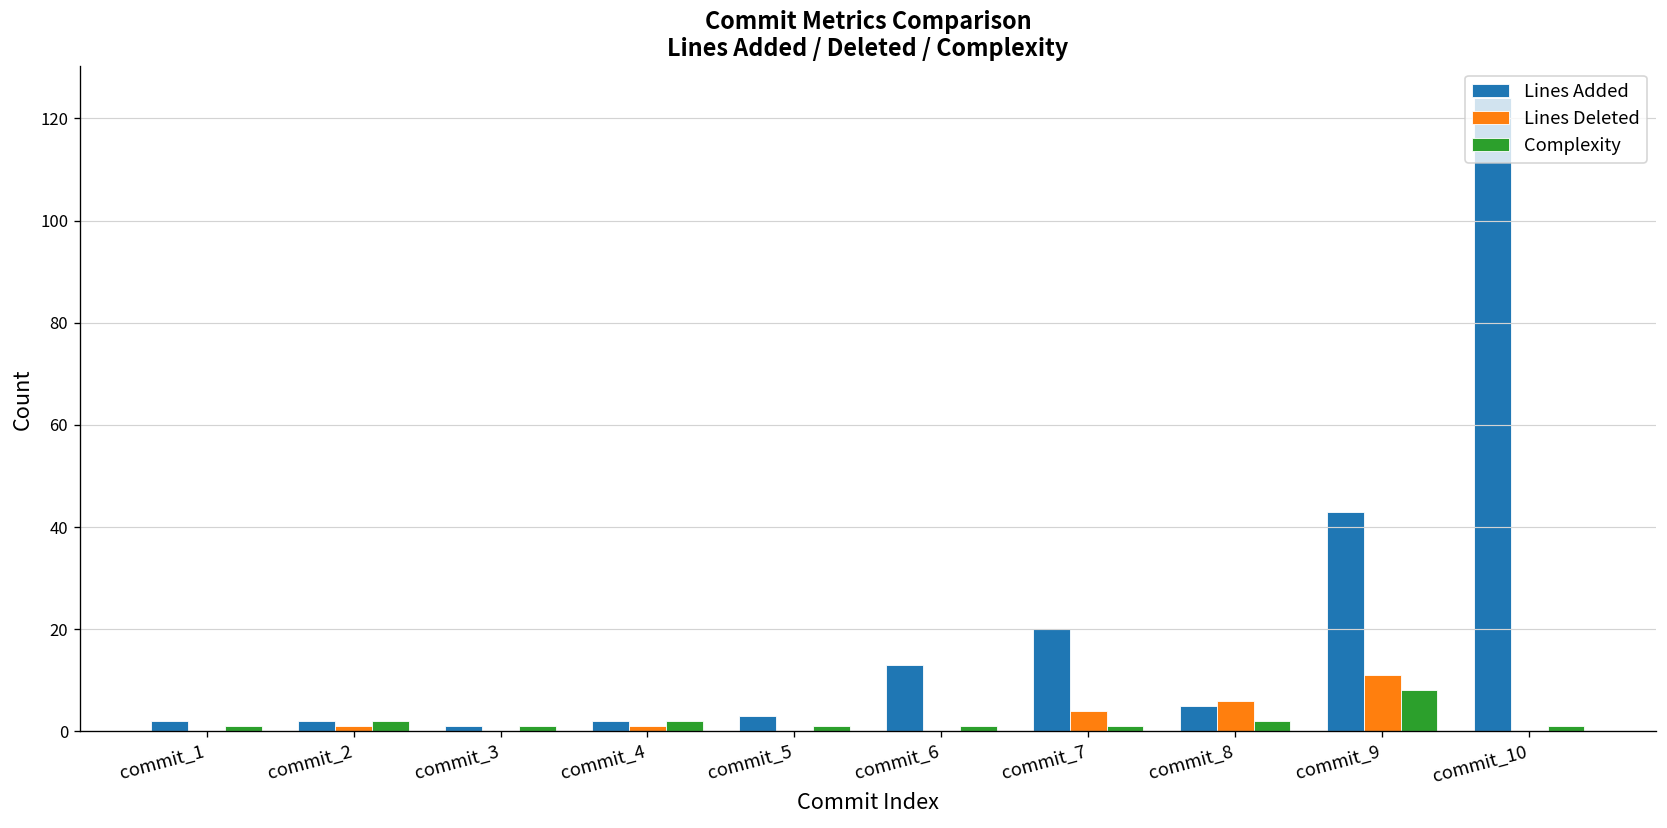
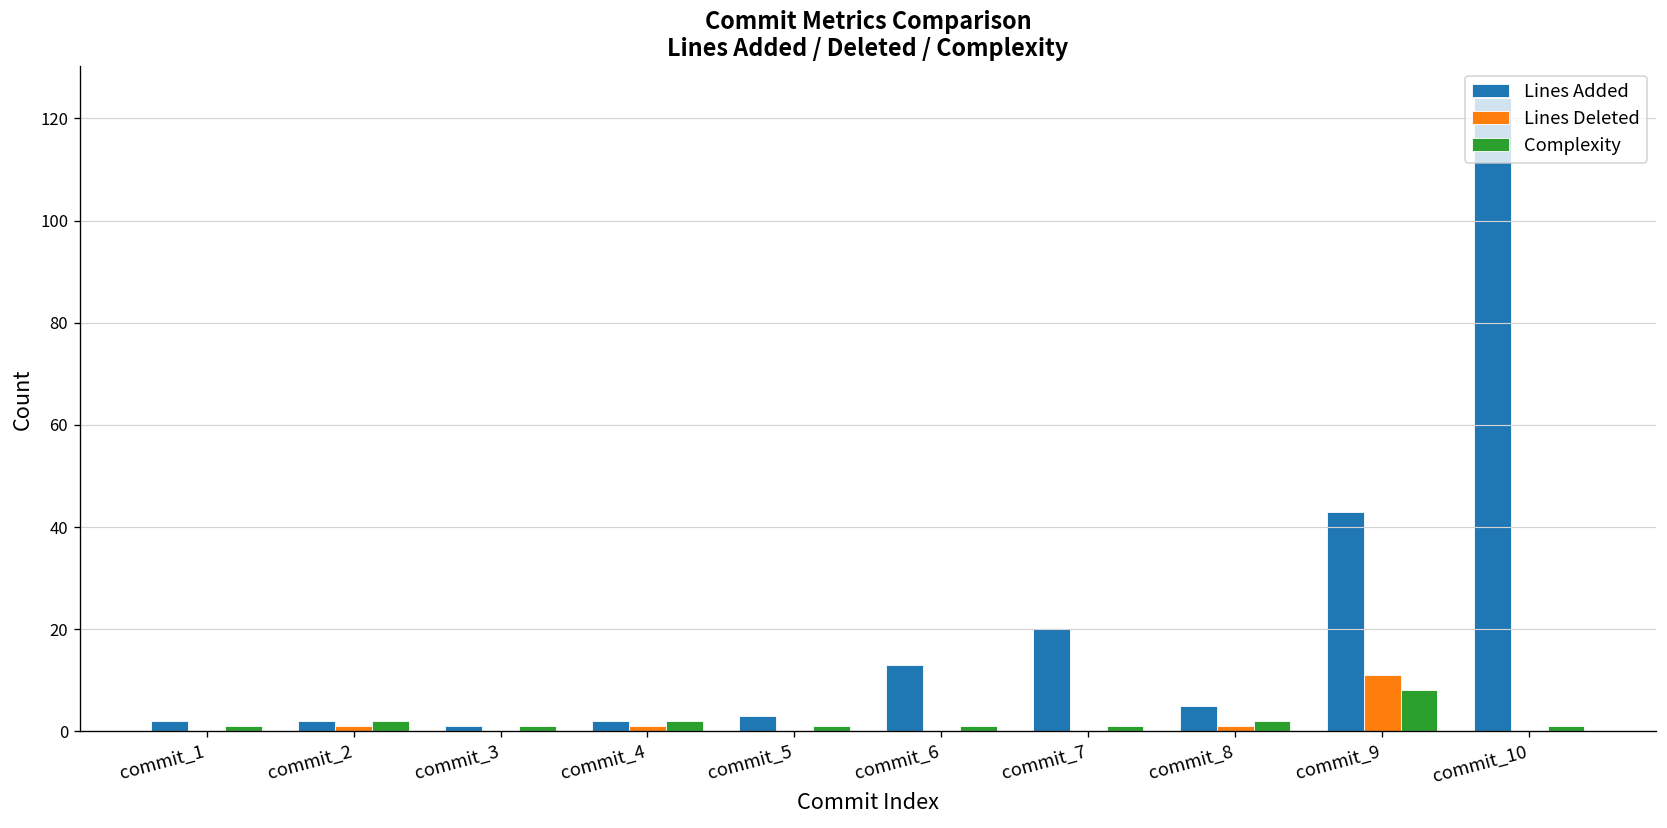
  {
    "Lines Added": {
      "commit_1": 2,
      "commit_2": 2,
      "commit_3": 1,
      "commit_4": 2,
      "commit_5": 3,
      "commit_6": 13,
      "commit_7": 20,
      "commit_8": 5,
      "commit_9": 43
    },
    "Lines Deleted": {
      "commit_1": 0,
      "commit_2": 1,
      "commit_3": 0,
      "commit_4": 1,
      "commit_5": 0,
      "commit_6": 0,
-     "commit_7": 4,
-     "commit_8": 6,
+     "commit_7": 0,
+     "commit_8": 1,
      "commit_9": 11,
      "commit_10": 0
    },
    "Complexity": {
      "commit_1": 1,
      "commit_2": 2,
      "commit_3": 1,
      "commit_4": 2,
      "commit_5": 1,
      "commit_6": 1,
      "commit_7": 1,
      "commit_8": 2,
      "commit_9": 8,
      "commit_10": 1
    }
  }
